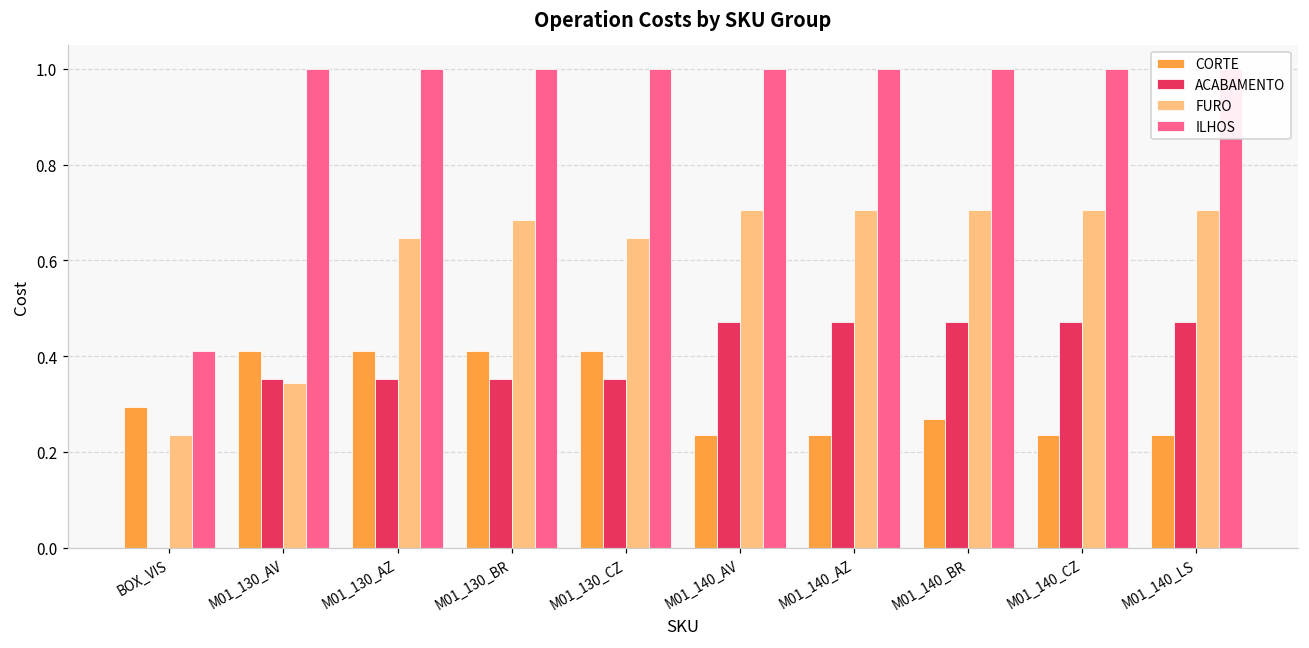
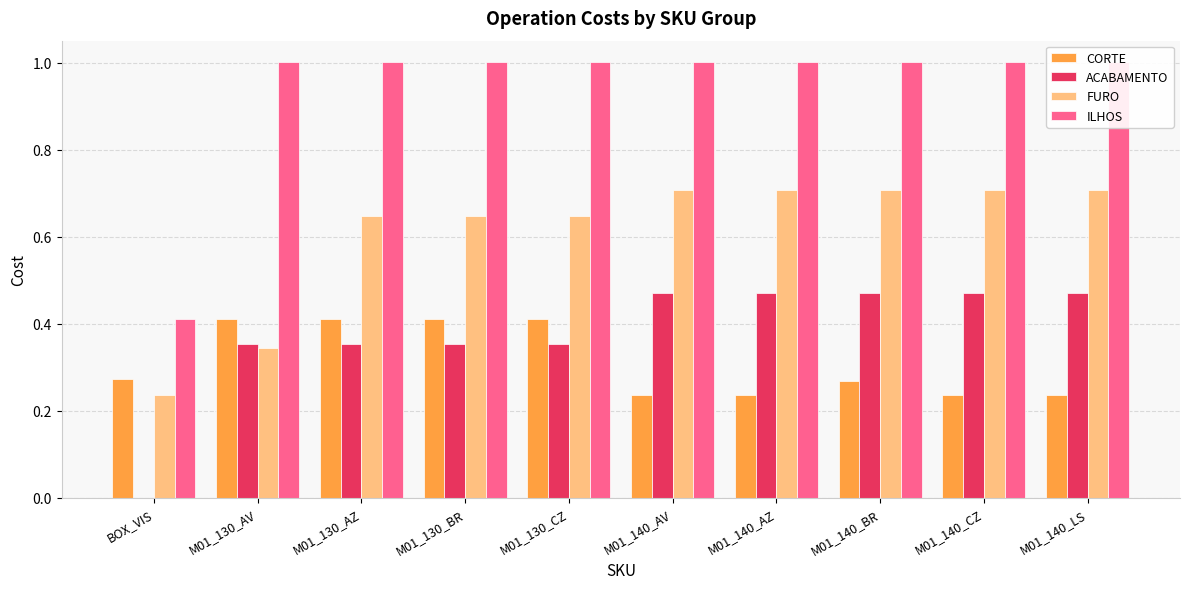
  {
    "CORTE": {
-     "BOX_VIS": 0.29,
+     "BOX_VIS": 0.27,
      "M01_130_AV": 0.41,
      "M01_130_AZ": 0.41,
      "M01_130_BR": 0.41,
      "M01_130_CZ": 0.41,
      "M01_140_AV": 0.24,
      "M01_140_AZ": 0.24,
      "M01_140_BR": 0.27,
      "M01_140_CZ": 0.24,
      "M01_140_LS": 0.24
    },
    "ACABAMENTO": {
      "BOX_VIS": 0.00,
      "M01_130_AV": 0.35,
      "M01_130_AZ": 0.35,
      "M01_130_BR": 0.35,
      "M01_130_CZ": 0.35,
      "M01_140_AV": 0.47,
      "M01_140_AZ": 0.47,
      "M01_140_BR": 0.47,
      "M01_140_CZ": 0.47,
      "M01_140_LS": 0.47
    },
    "FURO": {
      "BOX_VIS": 0.24,
      "M01_130_AV": 0.34,
      "M01_130_AZ": 0.65,
-     "M01_130_BR": 0.68,
+     "M01_130_BR": 0.65,
      "M01_130_CZ": 0.65,
      "M01_140_AV": 0.71,
      "M01_140_AZ": 0.71,
      "M01_140_BR": 0.71,
      "M01_140_CZ": 0.71,
      "M01_140_LS": 0.71
    },
    "ILHOS": {
      "BOX_VIS": 0.41,
      "M01_130_AV": 1.00,
      "M01_130_AZ": 1.00,
      "M01_130_BR": 1.00,
      "M01_130_CZ": 1.00,
      "M01_140_AV": 1.00,
      "M01_140_AZ": 1.00,
      "M01_140_BR": 1.00,
      "M01_140_CZ": 1.00
    }
  }
